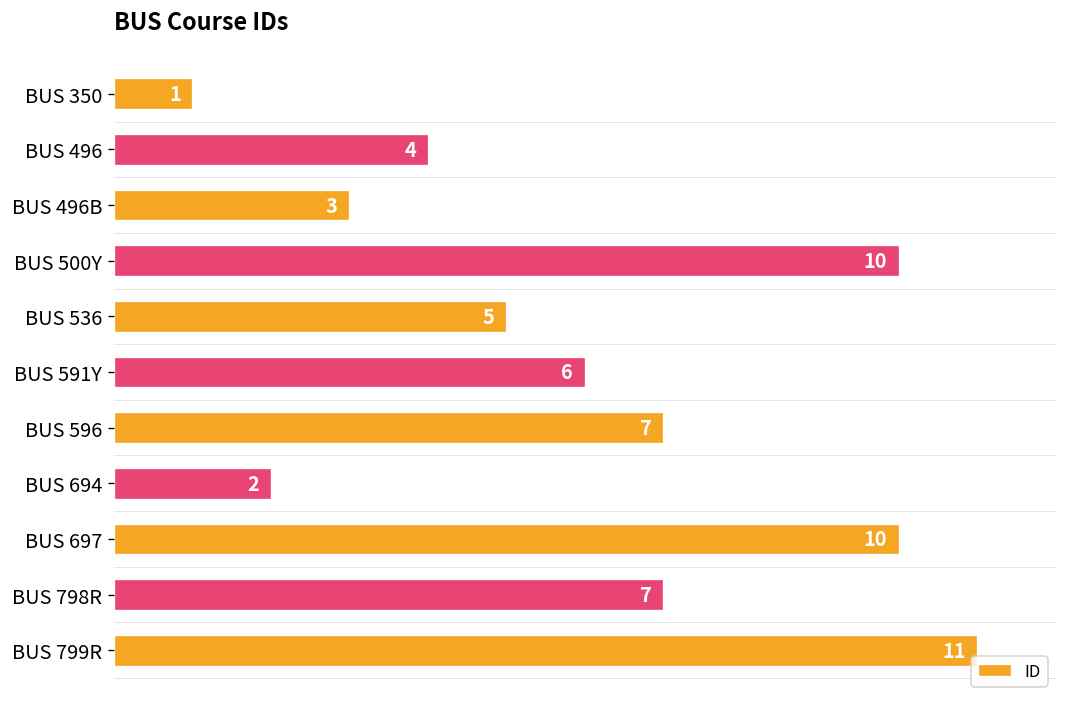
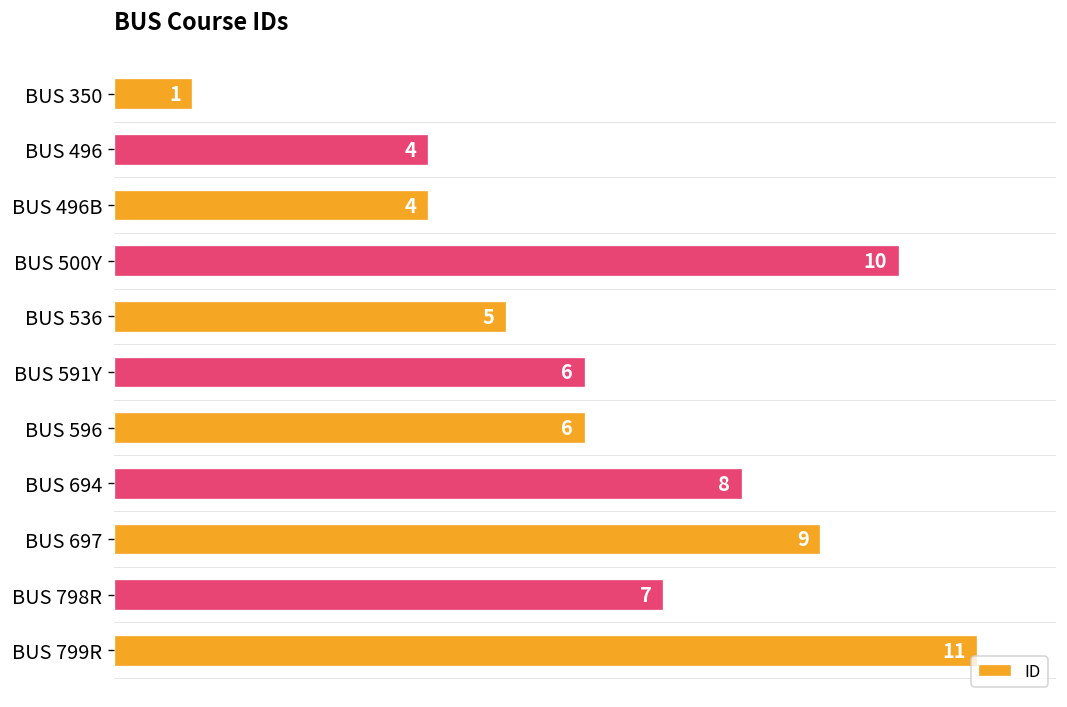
  {
    "BUS 350": 1,
    "BUS 496": 4,
-   "BUS 496B": 3,
+   "BUS 496B": 4,
    "BUS 500Y": 10,
    "BUS 536": 5,
    "BUS 591Y": 6,
-   "BUS 596": 7,
-   "BUS 694": 2,
-   "BUS 697": 10,
+   "BUS 596": 6,
+   "BUS 694": 8,
+   "BUS 697": 9,
    "BUS 798R": 7,
    "BUS 799R": 11
  }
